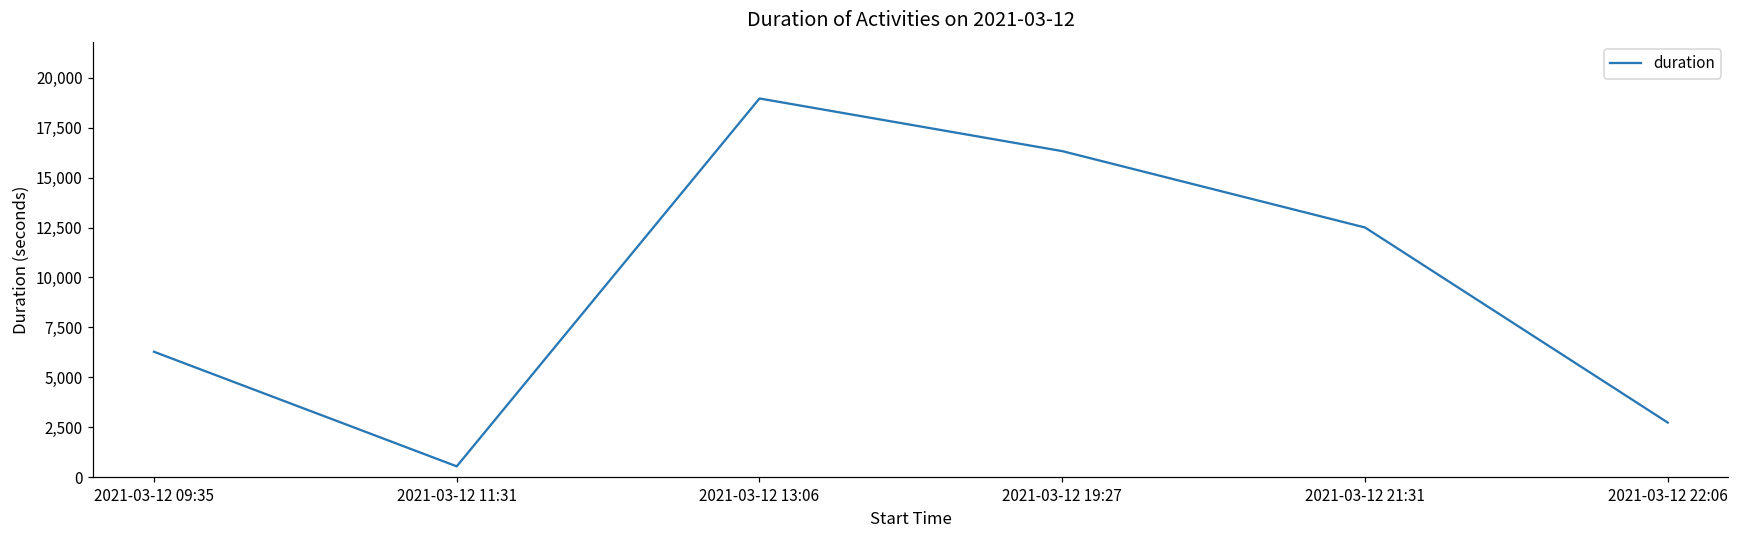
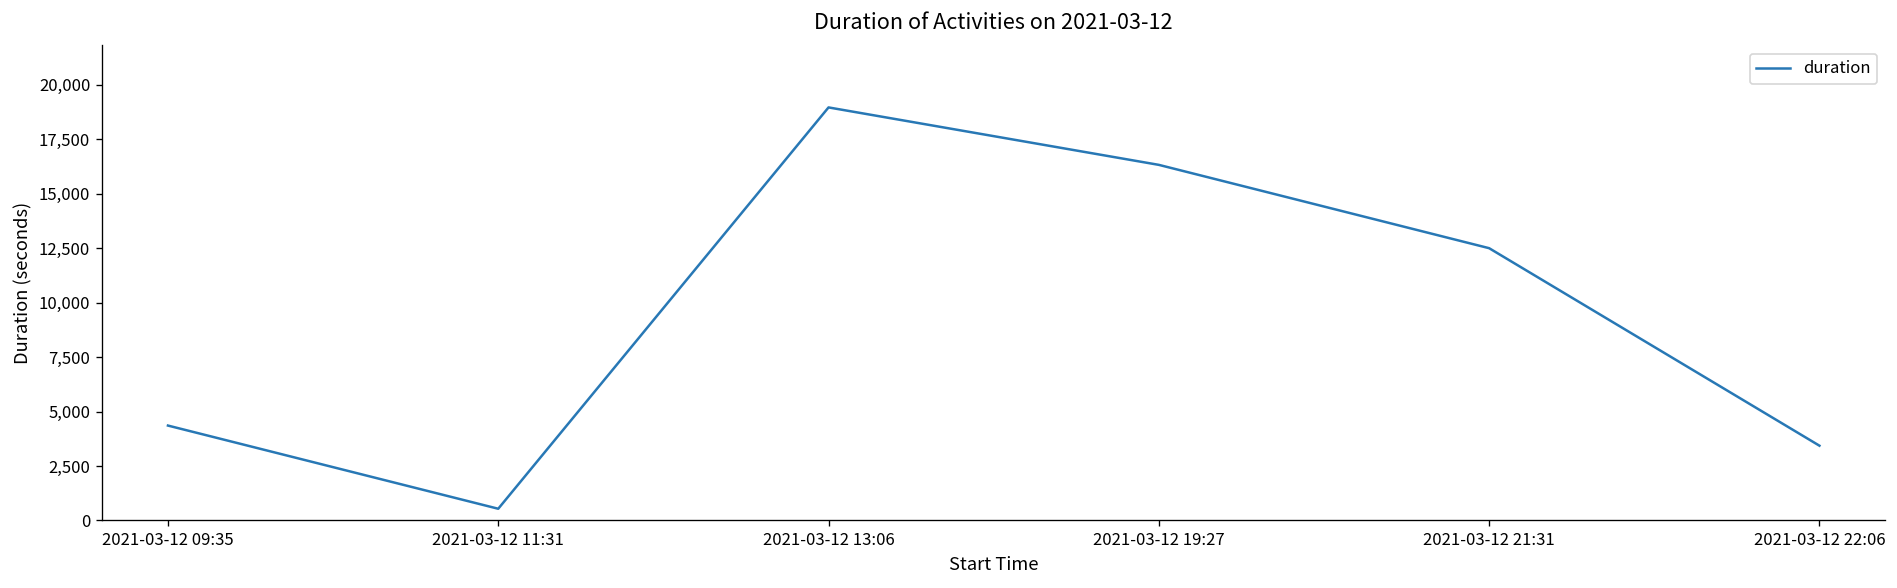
  {
-   "2021-03-12 09:35": "6,300",
+   "2021-03-12 09:35": "4,400",
    "2021-03-12 11:31": "500",
    "2021-03-12 13:06": "19,000",
    "2021-03-12 19:27": "16,300",
    "2021-03-12 21:31": "12,500",
-   "2021-03-12 22:06": "2,700"
+   "2021-03-12 22:06": "3,400"
  }
